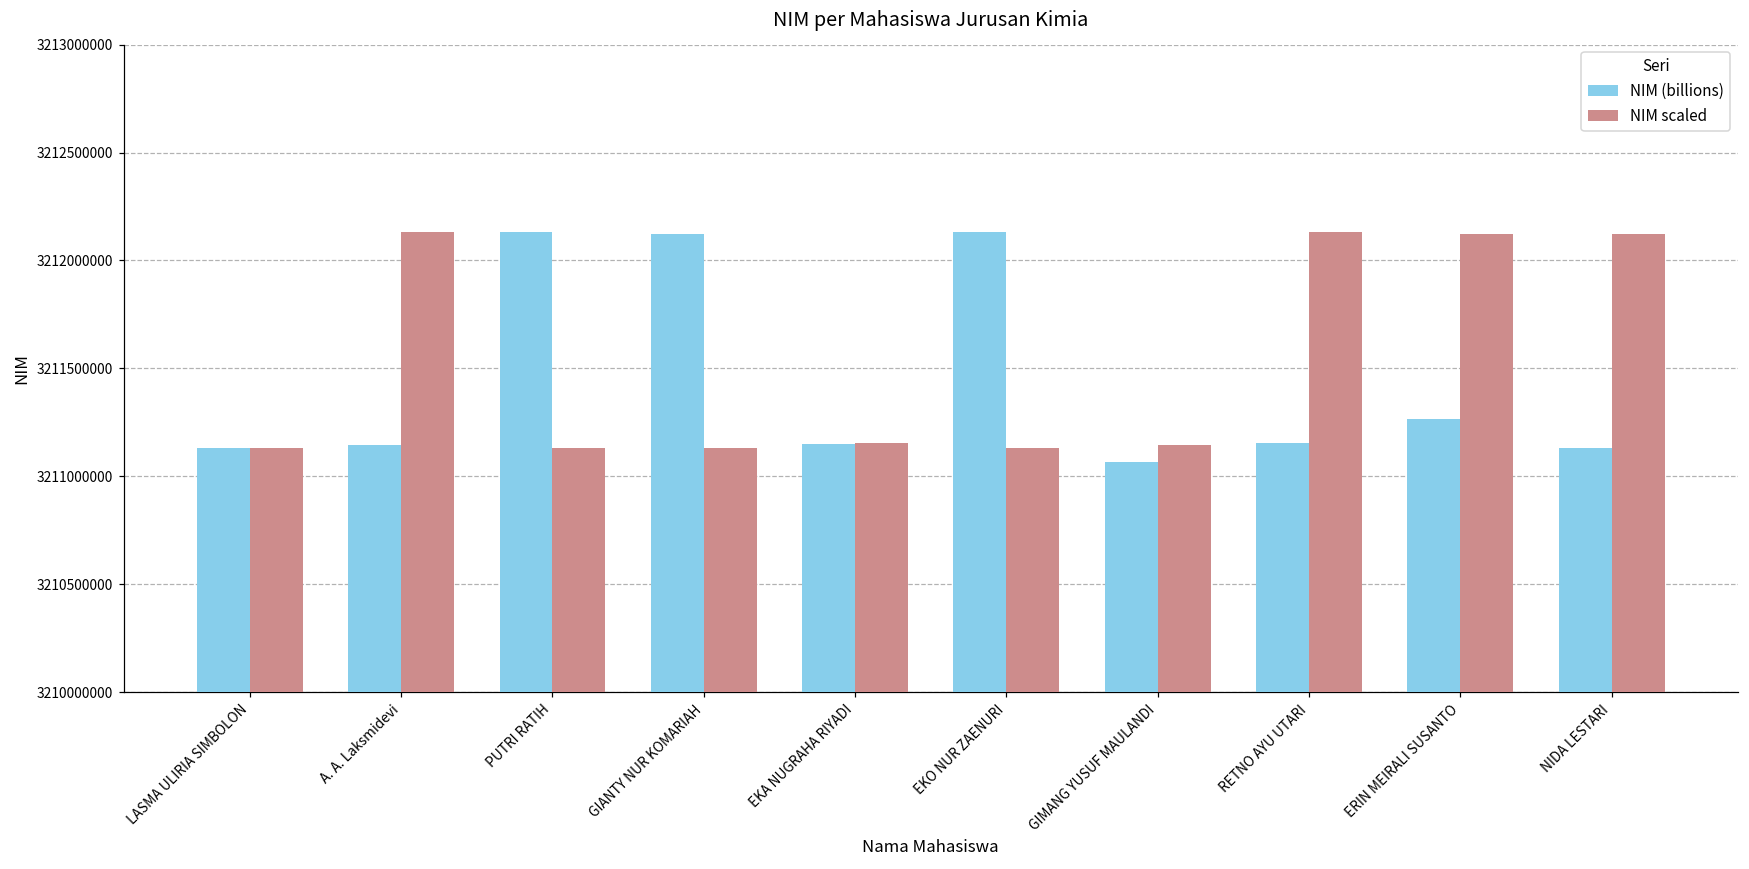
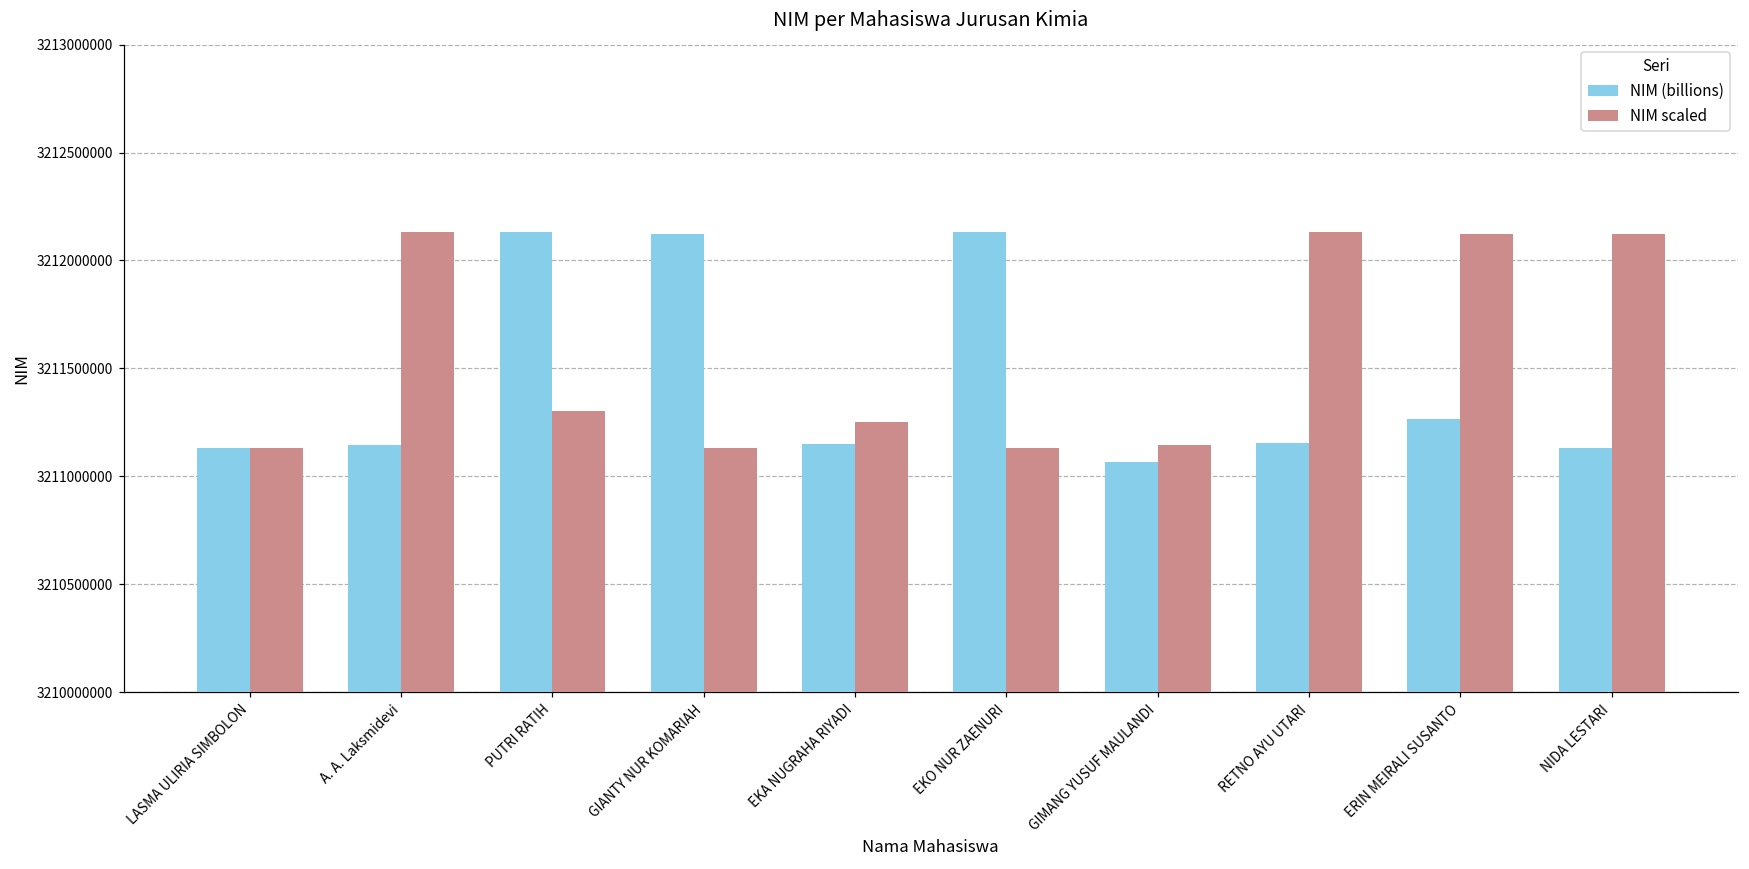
  {
    "NIM (billions)": {
      "LASMA ULIRIA SIMBOLON": 3211130000,
      "A. A. Laksmidevi": 3211140000,
      "PUTRI RATIH": 3212130000,
      "GIANTY NUR KOMARIAH": 3212120000,
      "EKA NUGRAHA RIYADI": 3211150000,
      "EKO NUR ZAENURI": 3212130000,
      "GIMANG YUSUF MAULANDI": 3211070000,
      "RETNO AYU UTARI": 3211150000,
      "ERIN MEIRALI SUSANTO": 3211270000,
      "NIDA LESTARI": 3211130000
    },
    "NIM scaled": {
      "LASMA ULIRIA SIMBOLON": 3211130000,
      "A. A. Laksmidevi": 3212130000,
-     "PUTRI RATIH": 3211130000,
+     "PUTRI RATIH": 3211300000,
      "GIANTY NUR KOMARIAH": 3211130000,
-     "EKA NUGRAHA RIYADI": 3211150000,
+     "EKA NUGRAHA RIYADI": 3211250000,
      "EKO NUR ZAENURI": 3211130000,
      "GIMANG YUSUF MAULANDI": 3211140000,
      "RETNO AYU UTARI": 3212130000,
      "ERIN MEIRALI SUSANTO": 3212120000,
      "NIDA LESTARI": 3212120000
    }
  }
